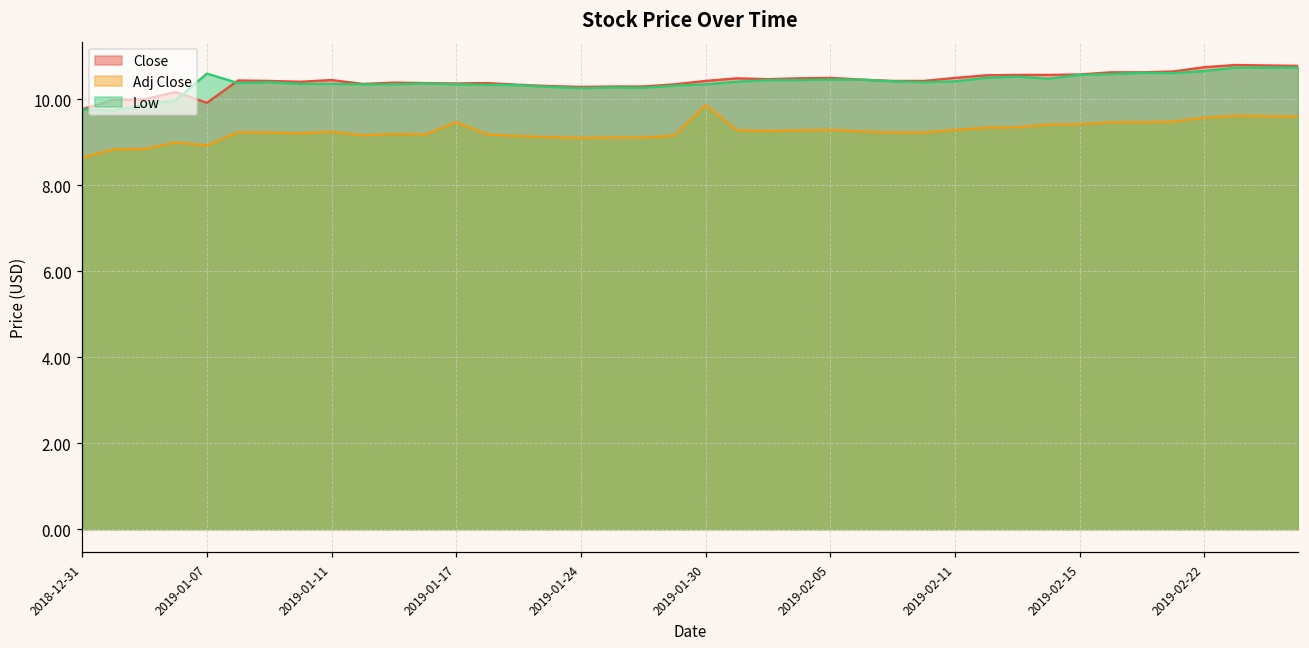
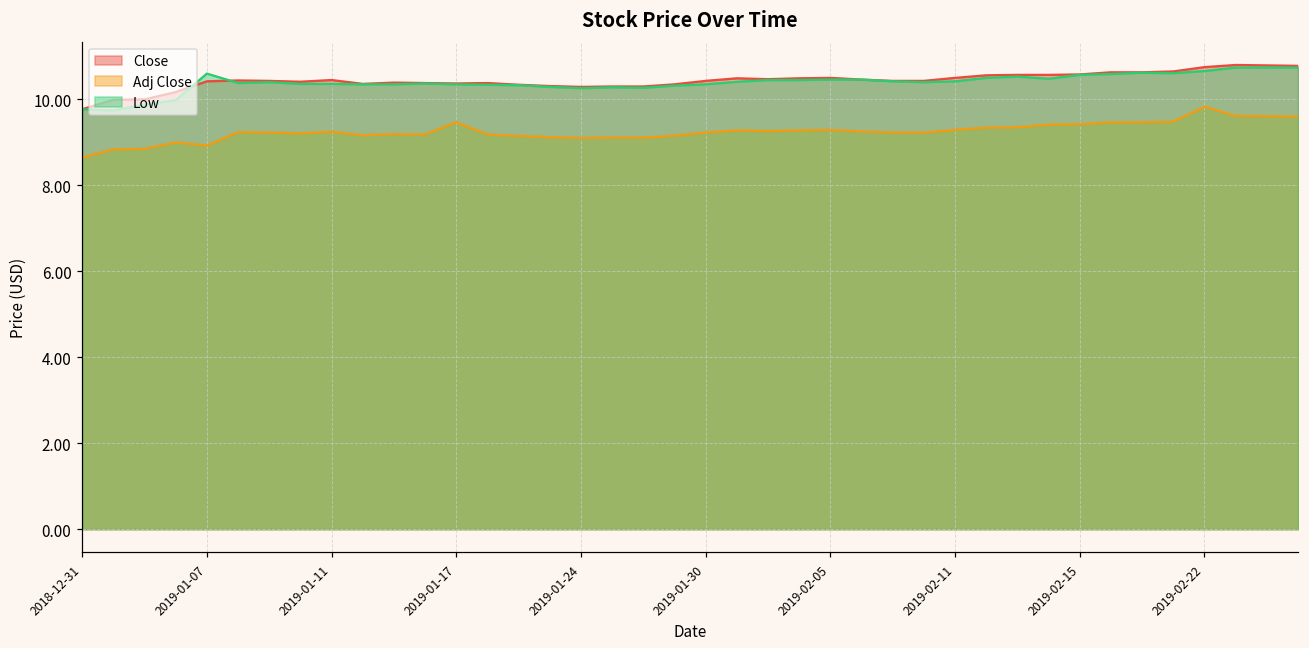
  {
    "Close": {
-     "2019-01-07": 9.9,
+     "2019-01-07": 10.4,
      "2019-01-11": 10.5,
      "2019-01-30": 10.4,
      "2019-02-11": 10.5,
      "2019-02-22": 10.8
    },
    "Adj Close": {
      "2018-12-31": 8.6,
      "2019-01-07": 8.9,
      "2019-01-11": 9.2,
      "2019-01-17": 9.5,
      "2019-01-24": 9.1,
-     "2019-01-30": 9.9,
+     "2019-01-30": 9.2,
      "2019-02-05": 9.3,
      "2019-02-11": 9.3,
      "2019-02-15": 9.4,
-     "2019-02-22": 9.6
+     "2019-02-22": 9.8
    },
    "Low": {
      "2019-01-07": 10.6,
      "2019-01-11": 10.4,
      "2019-01-30": 10.4,
      "2019-02-11": 10.4,
      "2019-02-22": 10.7
    }
  }
